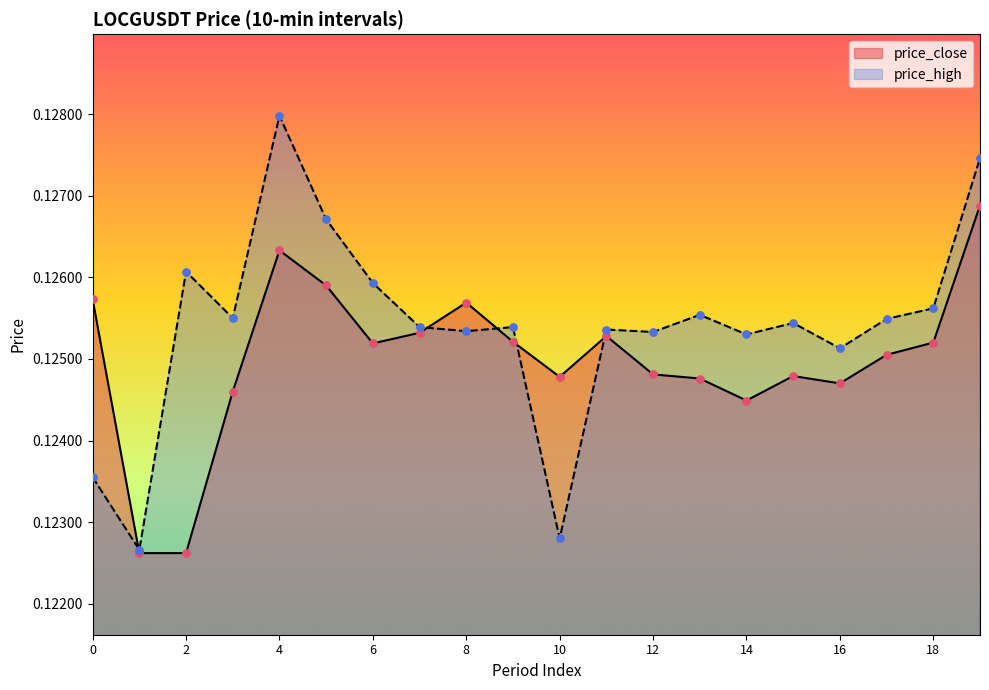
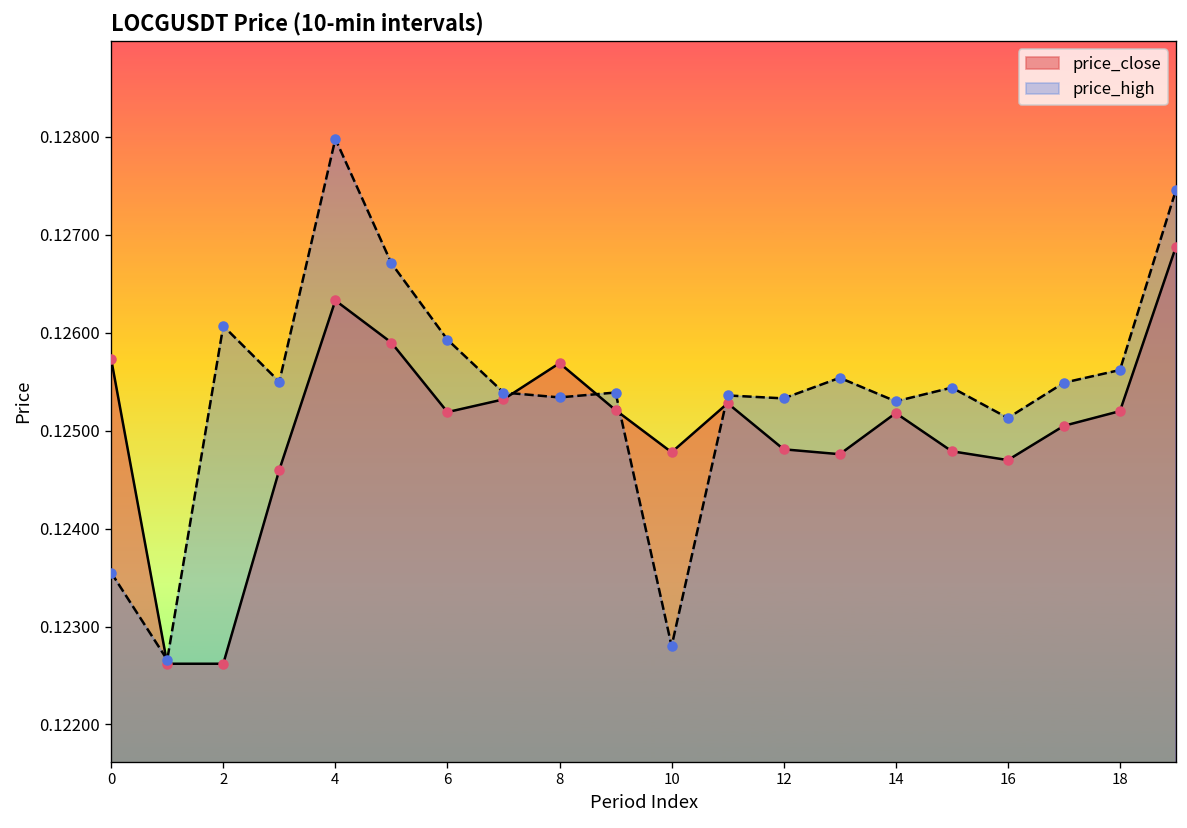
  {
    "price_close": {
      "0": 0.1257,
      "2": 0.1226,
      "4": 0.1263,
      "6": 0.1252,
      "8": 0.1257,
      "10": 0.1248,
      "12": 0.1248,
-     "14": 0.1245,
+     "14": 0.1252,
      "16": 0.1247,
      "18": 0.1252
    },
    "price_high": {
      "0": 0.1236,
      "2": 0.1261,
      "4": 0.1280,
      "6": 0.1259,
      "8": 0.1253,
      "10": 0.1228,
      "12": 0.1253,
      "14": 0.1253,
      "16": 0.1251,
      "18": 0.1256
    }
  }
